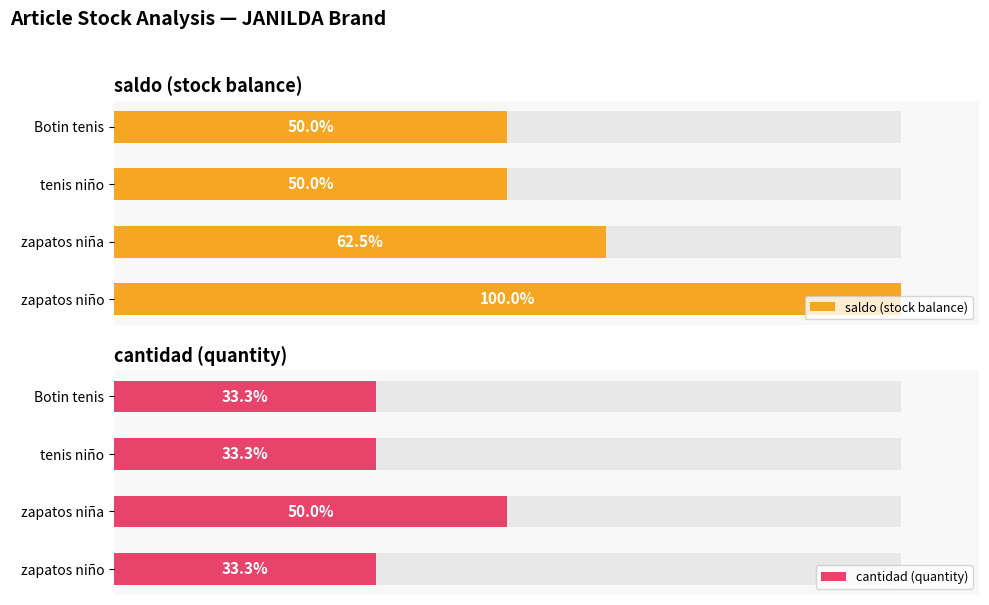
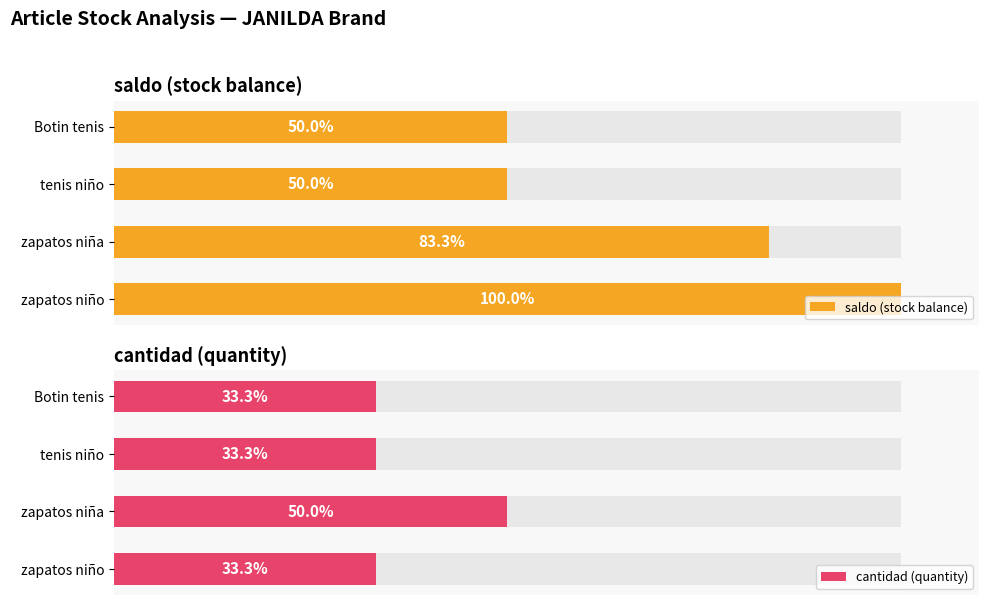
  {
    "saldo (stock balance)": {
      "saldo (stock balance)": {
-       "zapatos niña": "62.5%"
+       "zapatos niña": "83.3%"
      }
    }
  }
